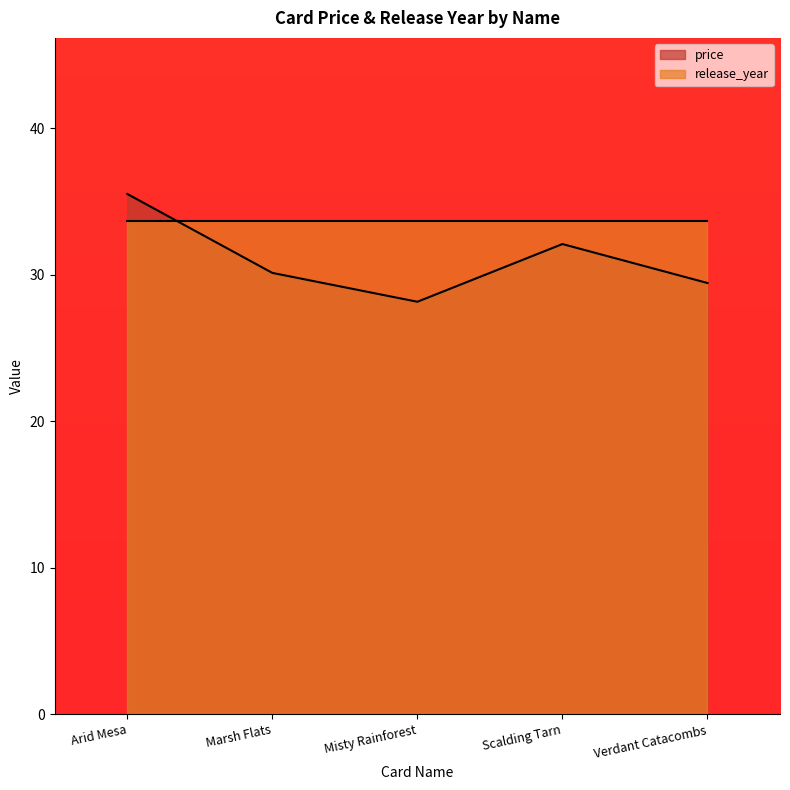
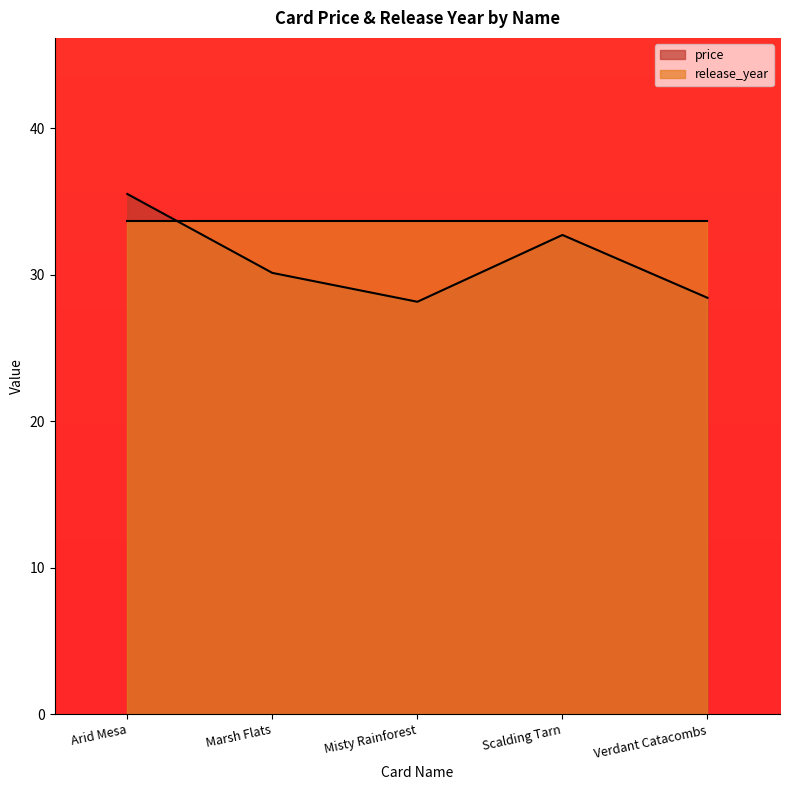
  {
    "price": {
      "Arid Mesa": 35.5,
      "Marsh Flats": 30.1,
      "Misty Rainforest": 28.2,
-     "Scalding Tarn": 32.1,
-     "Verdant Catacombs": 29.4
+     "Scalding Tarn": 32.7,
+     "Verdant Catacombs": 28.4
    },
    "release_year": {
      "Arid Mesa": 33.7,
      "Marsh Flats": 33.7,
      "Misty Rainforest": 33.7,
      "Scalding Tarn": 33.7,
      "Verdant Catacombs": 33.7
    }
  }
